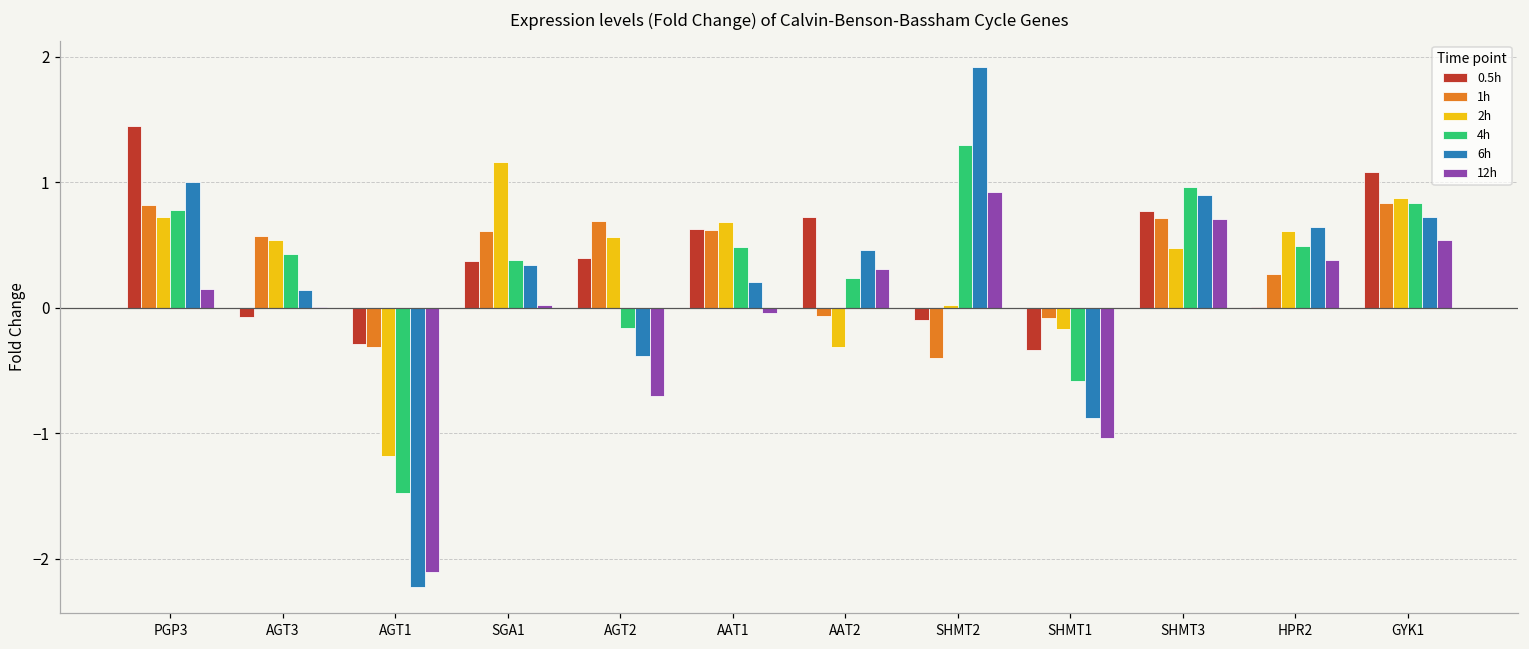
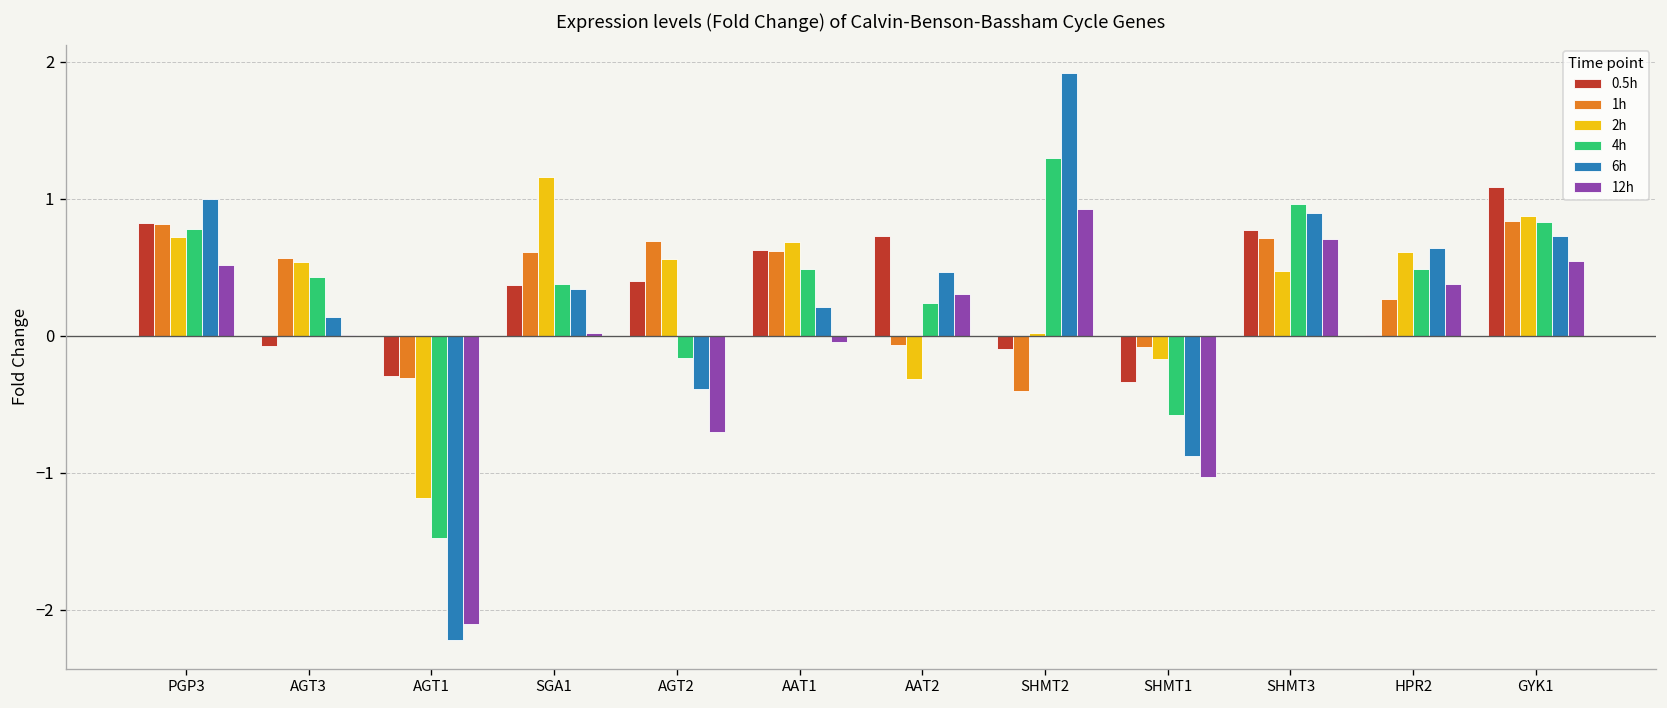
  {
    "0.5h": {
-     "PGP3": 1.45,
+     "PGP3": 0.82,
      "AGT3": -0.08,
      "AGT1": -0.29,
      "SGA1": 0.37,
      "AGT2": 0.40,
      "AAT1": 0.63,
      "AAT2": 0.73,
      "SHMT2": -0.10,
      "SHMT1": -0.34,
      "SHMT3": 0.77,
      "GYK1": 1.09
    },
    "1h": {
      "PGP3": 0.82,
      "AGT3": 0.57,
      "AGT1": -0.31,
      "SGA1": 0.61,
      "AGT2": 0.70,
      "AAT1": 0.62,
      "AAT2": -0.07,
      "SHMT2": -0.40,
      "SHMT1": -0.08,
      "SHMT3": 0.71,
      "HPR2": 0.27,
      "GYK1": 0.84
    },
    "2h": {
      "PGP3": 0.72,
      "AGT3": 0.54,
      "AGT1": -1.18,
      "SGA1": 1.16,
      "AGT2": 0.56,
      "AAT1": 0.69,
      "AAT2": -0.32,
      "SHMT1": -0.17,
      "SHMT3": 0.47,
      "HPR2": 0.61,
      "GYK1": 0.87
    },
    "4h": {
      "PGP3": 0.78,
      "AGT3": 0.43,
      "AGT1": -1.48,
      "SGA1": 0.38,
      "AGT2": -0.16,
      "AAT1": 0.49,
      "AAT2": 0.24,
      "SHMT2": 1.30,
      "SHMT1": -0.58,
      "SHMT3": 0.96,
      "HPR2": 0.49,
      "GYK1": 0.83
    },
    "6h": {
      "PGP3": 1.00,
      "AGT3": 0.14,
      "AGT1": -2.22,
      "SGA1": 0.34,
      "AGT2": -0.39,
      "AAT1": 0.21,
      "AAT2": 0.46,
      "SHMT2": 1.92,
      "SHMT1": -0.88,
      "SHMT3": 0.90,
      "HPR2": 0.64,
      "GYK1": 0.73
    },
    "12h": {
-     "PGP3": 0.15,
+     "PGP3": 0.52,
      "AGT1": -2.10,
      "AGT2": -0.71,
      "AAT1": -0.04,
      "AAT2": 0.31,
      "SHMT2": 0.92,
      "SHMT1": -1.03,
      "SHMT3": 0.71,
      "HPR2": 0.38,
      "GYK1": 0.54
    }
  }
